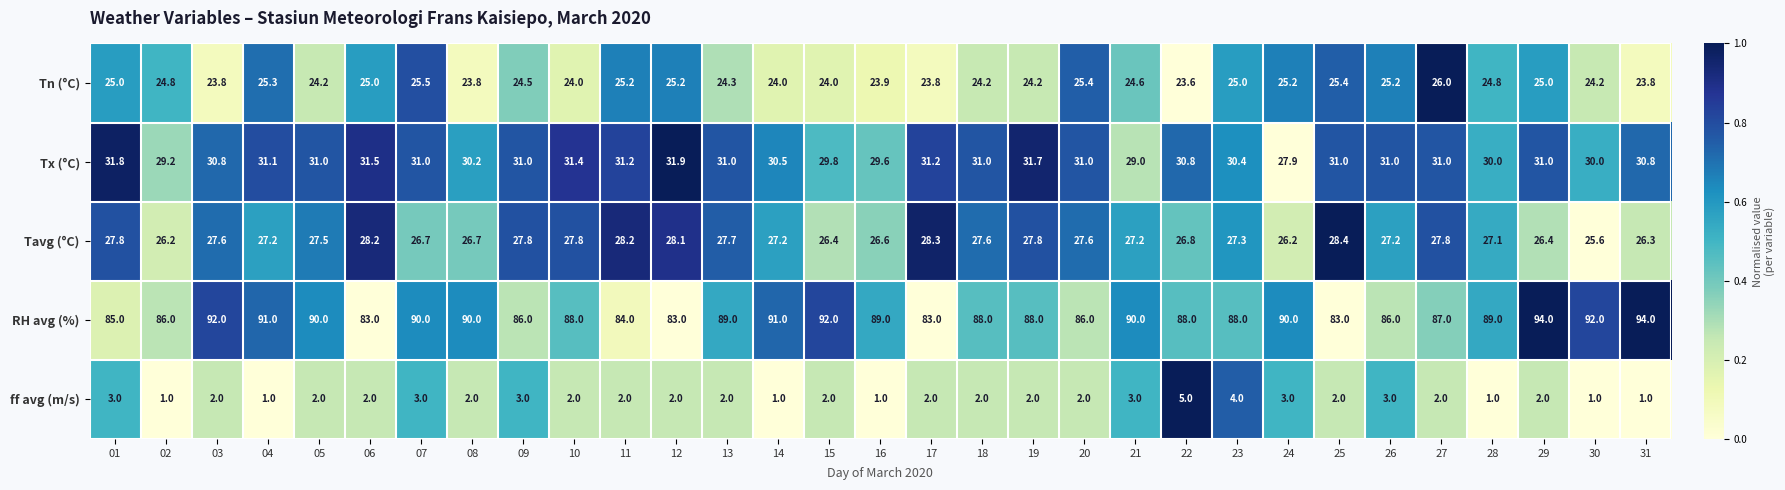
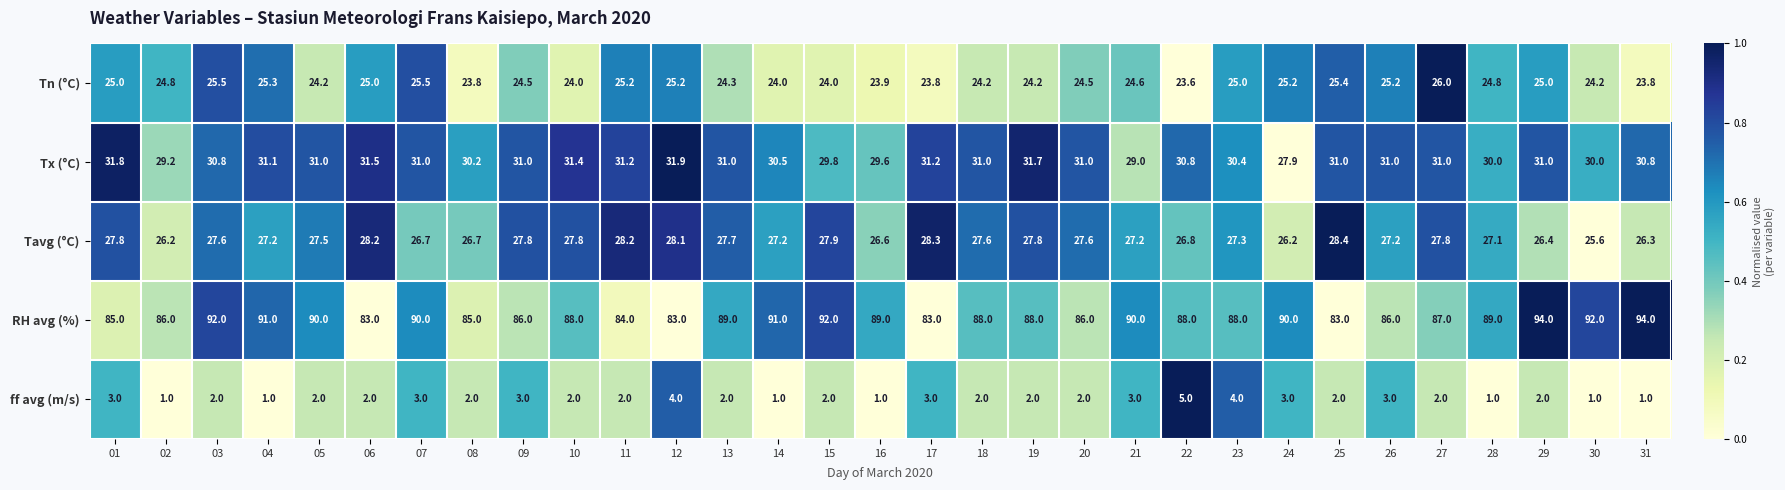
  {
    "Tn (°C)": {
      "01": 25.0,
      "02": 24.8,
-     "03": 23.8,
+     "03": 25.5,
      "04": 25.3,
      "05": 24.2,
      "06": 25.0,
      "07": 25.5,
      "08": 23.8,
      "09": 24.5,
      "10": 24.0,
      "11": 25.2,
      "12": 25.2,
      "13": 24.3,
      "14": 24.0,
      "15": 24.0,
      "16": 23.9,
      "17": 23.8,
      "18": 24.2,
      "19": 24.2,
-     "20": 25.4,
+     "20": 24.5,
      "21": 24.6,
      "22": 23.6,
      "23": 25.0,
      "24": 25.2,
      "25": 25.4,
      "26": 25.2,
      "27": 26.0,
      "28": 24.8,
      "29": 25.0,
      "30": 24.2,
      "31": 23.8
    },
    "Tx (°C)": {
      "01": 31.8,
      "02": 29.2,
      "03": 30.8,
      "04": 31.1,
      "05": 31.0,
      "06": 31.5,
      "07": 31.0,
      "08": 30.2,
      "09": 31.0,
      "10": 31.4,
      "11": 31.2,
      "12": 31.9,
      "13": 31.0,
      "14": 30.5,
      "15": 29.8,
      "16": 29.6,
      "17": 31.2,
      "18": 31.0,
      "19": 31.7,
      "20": 31.0,
      "21": 29.0,
      "22": 30.8,
      "23": 30.4,
      "24": 27.9,
      "25": 31.0,
      "26": 31.0,
      "27": 31.0,
      "28": 30.0,
      "29": 31.0,
      "30": 30.0,
      "31": 30.8
    },
    "Tavg (°C)": {
      "01": 27.8,
      "02": 26.2,
      "03": 27.6,
      "04": 27.2,
      "05": 27.5,
      "06": 28.2,
      "07": 26.7,
      "08": 26.7,
      "09": 27.8,
      "10": 27.8,
      "11": 28.2,
      "12": 28.1,
      "13": 27.7,
      "14": 27.2,
-     "15": 26.4,
+     "15": 27.9,
      "16": 26.6,
      "17": 28.3,
      "18": 27.6,
      "19": 27.8,
      "20": 27.6,
      "21": 27.2,
      "22": 26.8,
      "23": 27.3,
      "24": 26.2,
      "25": 28.4,
      "26": 27.2,
      "27": 27.8,
      "28": 27.1,
      "29": 26.4,
      "30": 25.6,
      "31": 26.3
    },
    "RH avg (%)": {
      "01": 85.0,
      "02": 86.0,
      "03": 92.0,
      "04": 91.0,
      "05": 90.0,
      "06": 83.0,
      "07": 90.0,
-     "08": 90.0,
+     "08": 85.0,
      "09": 86.0,
      "10": 88.0,
      "11": 84.0,
      "12": 83.0,
      "13": 89.0,
      "14": 91.0,
      "15": 92.0,
      "16": 89.0,
      "17": 83.0,
      "18": 88.0,
      "19": 88.0,
      "20": 86.0,
      "21": 90.0,
      "22": 88.0,
      "23": 88.0,
      "24": 90.0,
      "25": 83.0,
      "26": 86.0,
      "27": 87.0,
      "28": 89.0,
      "29": 94.0,
      "30": 92.0,
      "31": 94.0
    },
    "ff avg (m/s)": {
      "01": 3.0,
      "02": 1.0,
      "03": 2.0,
      "04": 1.0,
      "05": 2.0,
      "06": 2.0,
      "07": 3.0,
      "08": 2.0,
      "09": 3.0,
      "10": 2.0,
      "11": 2.0,
-     "12": 2.0,
+     "12": 4.0,
      "13": 2.0,
      "14": 1.0,
      "15": 2.0,
      "16": 1.0,
-     "17": 2.0,
+     "17": 3.0,
      "18": 2.0,
      "19": 2.0,
      "20": 2.0,
      "21": 3.0,
      "22": 5.0,
      "23": 4.0,
      "24": 3.0,
      "25": 2.0,
      "26": 3.0,
      "27": 2.0,
      "28": 1.0,
      "29": 2.0,
      "30": 1.0,
      "31": 1.0
    }
  }
